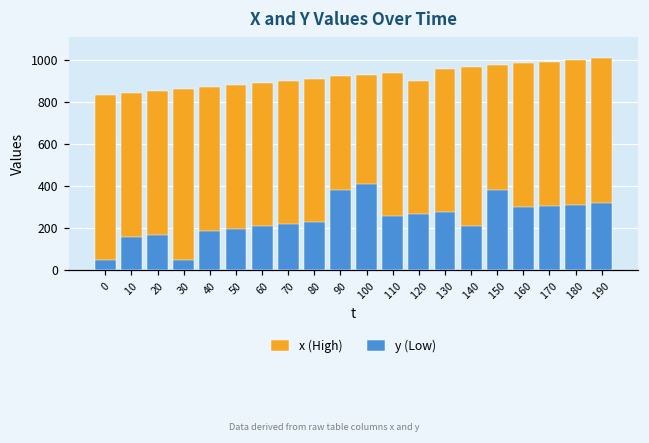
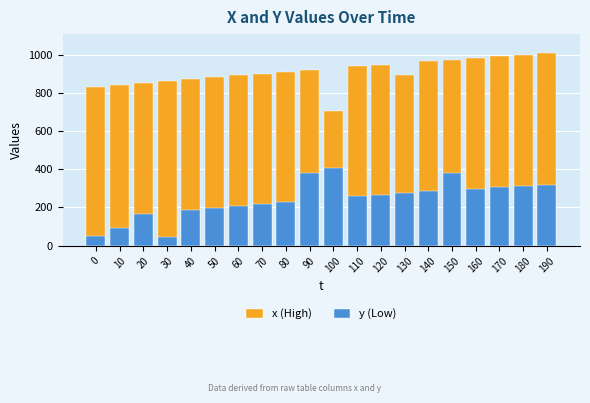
  {
    "x (High)": {
      "0": 830,
      "10": 840,
      "20": 850,
      "30": 860,
      "40": 870,
      "50": 880,
      "60": 890,
      "70": 900,
      "80": 910,
      "90": 920,
-     "100": 930,
+     "100": 700,
      "110": 940,
-     "120": 900,
-     "130": 960,
+     "120": 950,
+     "130": 890,
      "140": 970,
      "150": 970,
      "160": 980,
      "170": 990,
      "180": 1000,
      "190": 1010
    },
    "y (Low)": {
-     "10": 160,
-     "140": 210
+     "10": 90,
+     "140": 280
    }
  }
